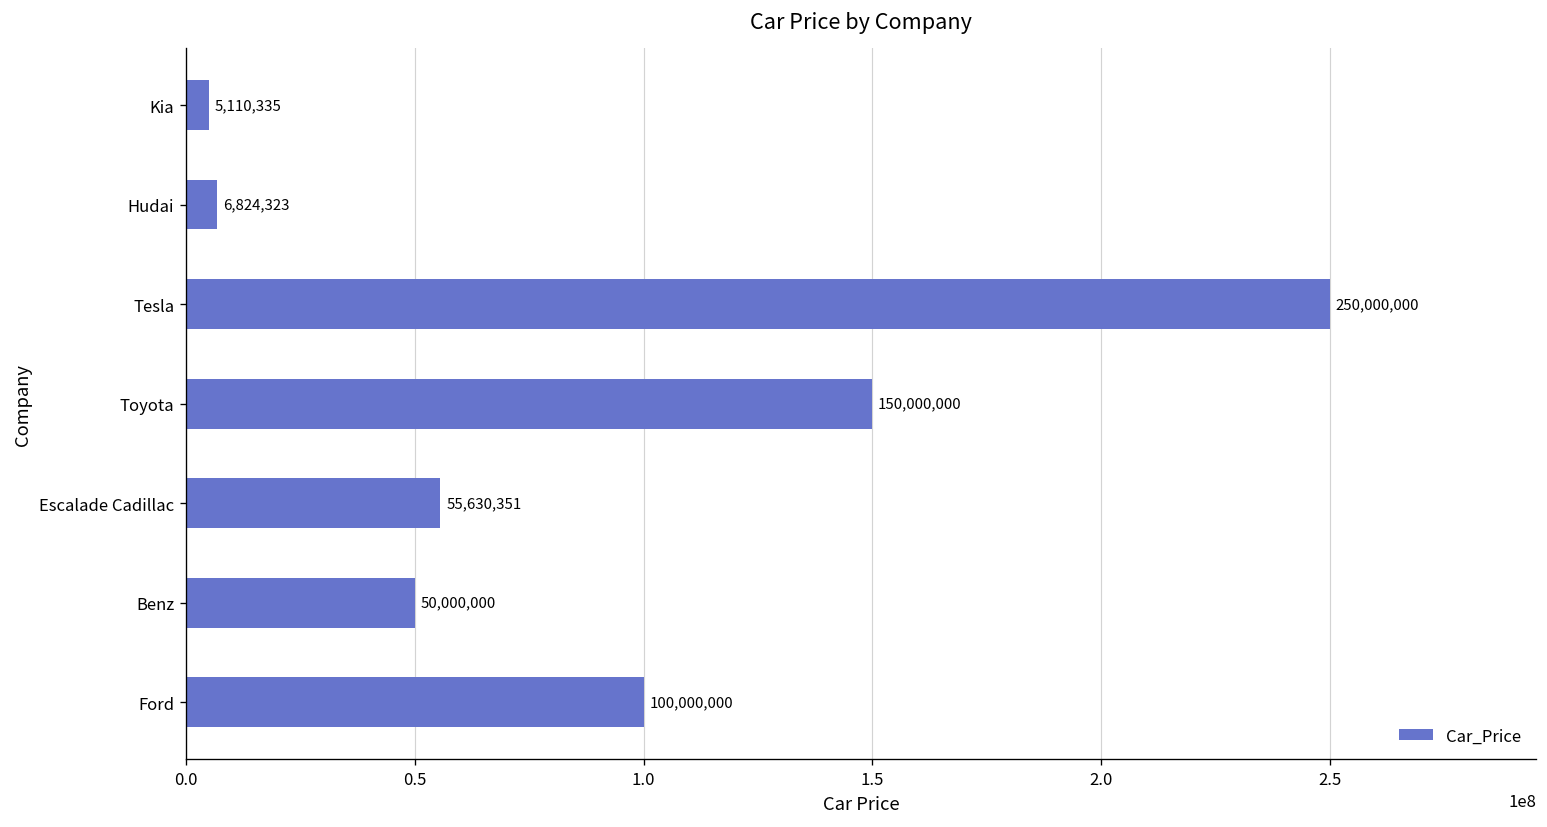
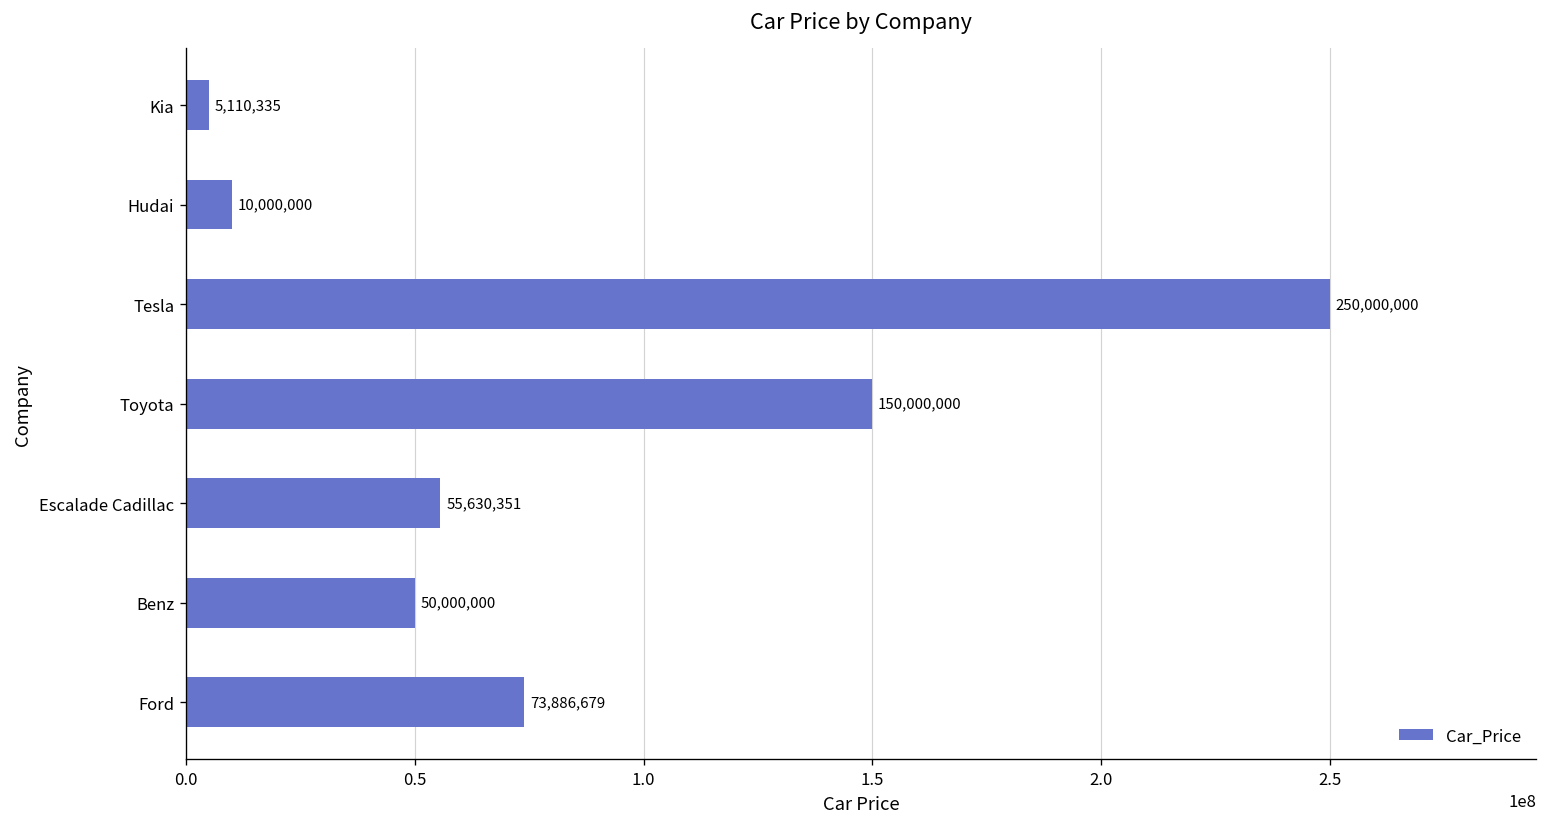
  {
    "Kia": "5,110,335",
-   "Hudai": "6,824,323",
+   "Hudai": "10,000,000",
    "Tesla": "250,000,000",
    "Toyota": "150,000,000",
    "Escalade Cadillac": "55,630,351",
    "Benz": "50,000,000",
-   "Ford": "100,000,000"
+   "Ford": "73,886,679"
  }
